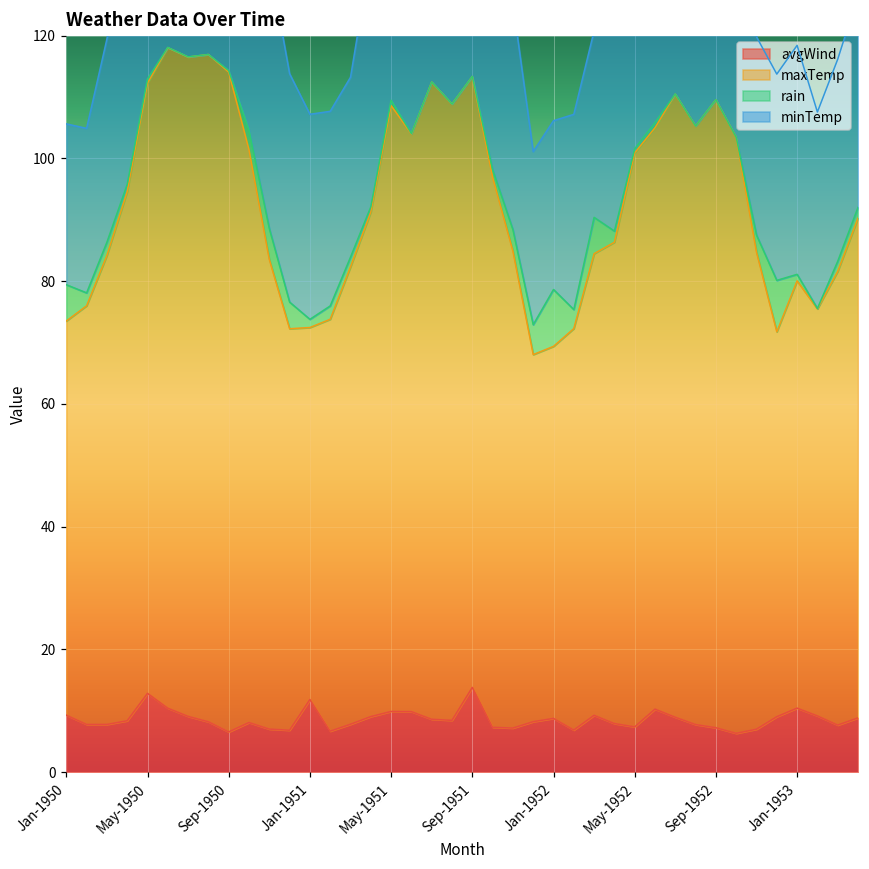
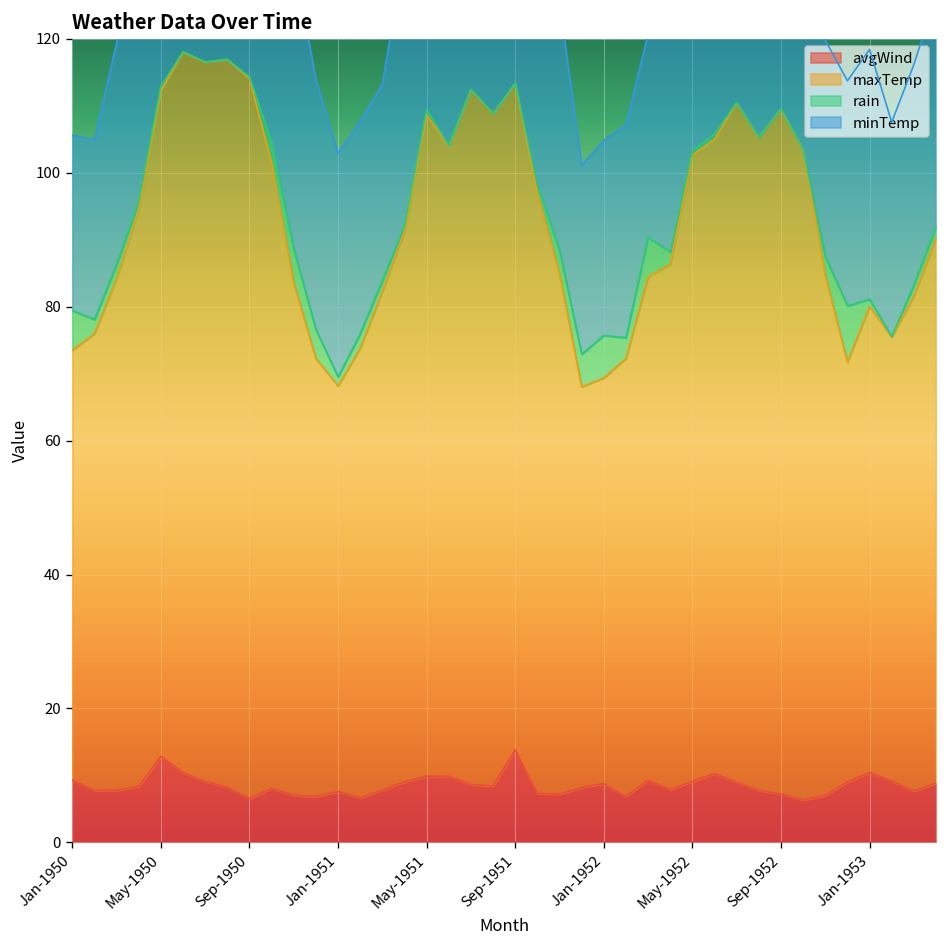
  {
    "avgWind": {
      "Jan-1950": 9,
      "May-1950": 13,
      "Sep-1950": 7,
-     "Jan-1951": 12,
+     "Jan-1951": 8,
      "May-1951": 10,
      "Sep-1951": 14,
      "Jan-1952": 9,
-     "May-1952": 7,
+     "May-1952": 9,
      "Sep-1952": 7,
      "Jan-1953": 10
    },
    "maxTemp": {
      "Jan-1950": 64,
      "May-1950": 99,
      "Jan-1951": 61,
      "May-1951": 99,
      "Jan-1952": 61,
      "May-1952": 94,
      "Jan-1953": 70
    },
    "rain": {
      "Jan-1950": 6,
      "May-1950": 1,
      "Jan-1951": 1,
      "May-1951": 1,
-     "Jan-1952": 9,
+     "Jan-1952": 6,
      "May-1952": 1,
      "Jan-1953": 1
    },
    "minTemp": {
      "Jan-1950": 26,
      "Jan-1951": 33,
-     "Jan-1952": 28
+     "Jan-1952": 29
    }
  }
